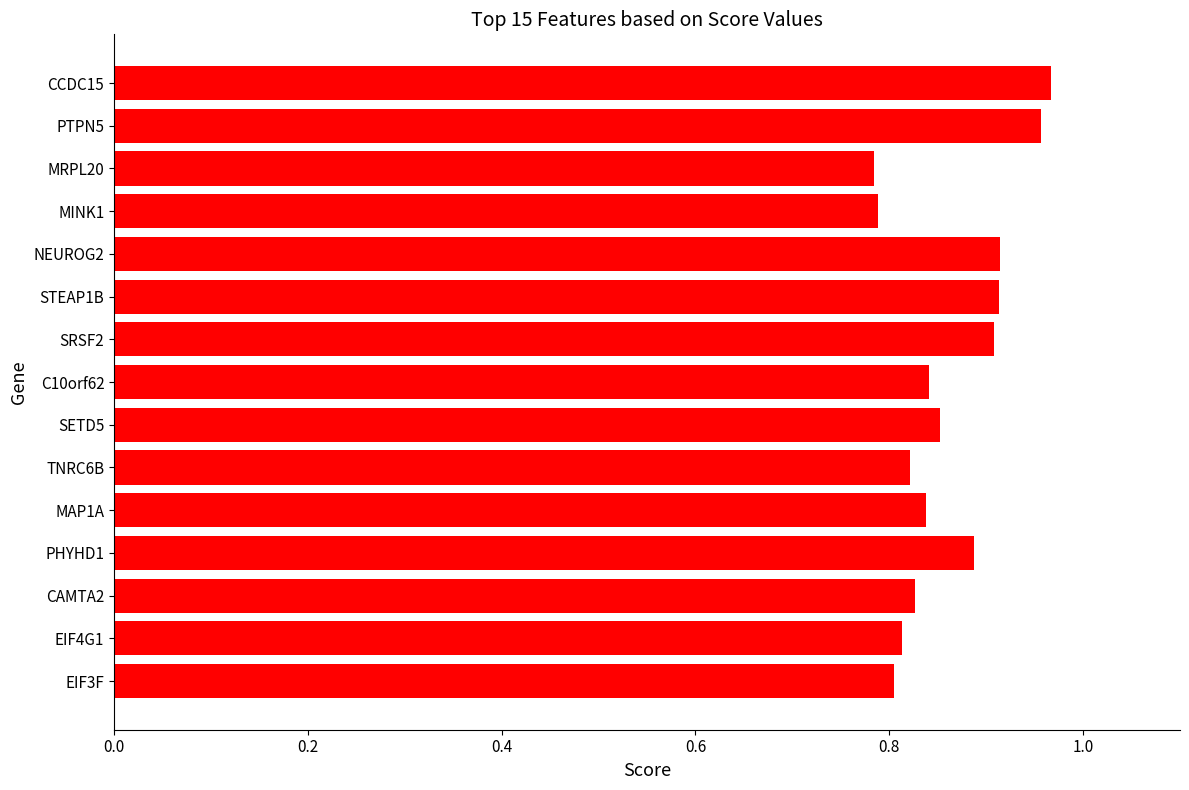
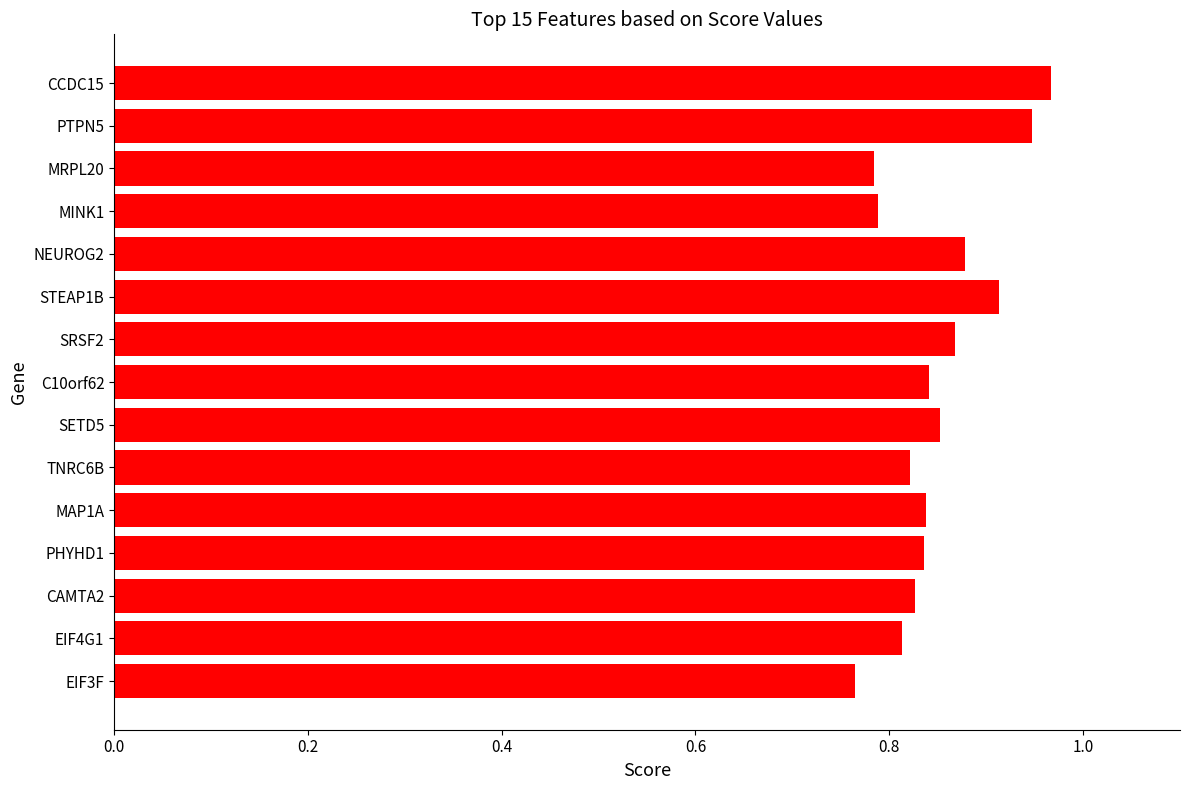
  {
    "CCDC15": 0.97,
-   "PTPN5": 0.96,
+   "PTPN5": 0.95,
    "MRPL20": 0.78,
    "MINK1": 0.79,
-   "NEUROG2": 0.91,
+   "NEUROG2": 0.88,
    "STEAP1B": 0.91,
-   "SRSF2": 0.91,
+   "SRSF2": 0.87,
    "C10orf62": 0.84,
    "SETD5": 0.85,
    "TNRC6B": 0.82,
    "MAP1A": 0.84,
-   "PHYHD1": 0.89,
+   "PHYHD1": 0.84,
    "CAMTA2": 0.83,
    "EIF4G1": 0.81,
-   "EIF3F": 0.80
+   "EIF3F": 0.76
  }
